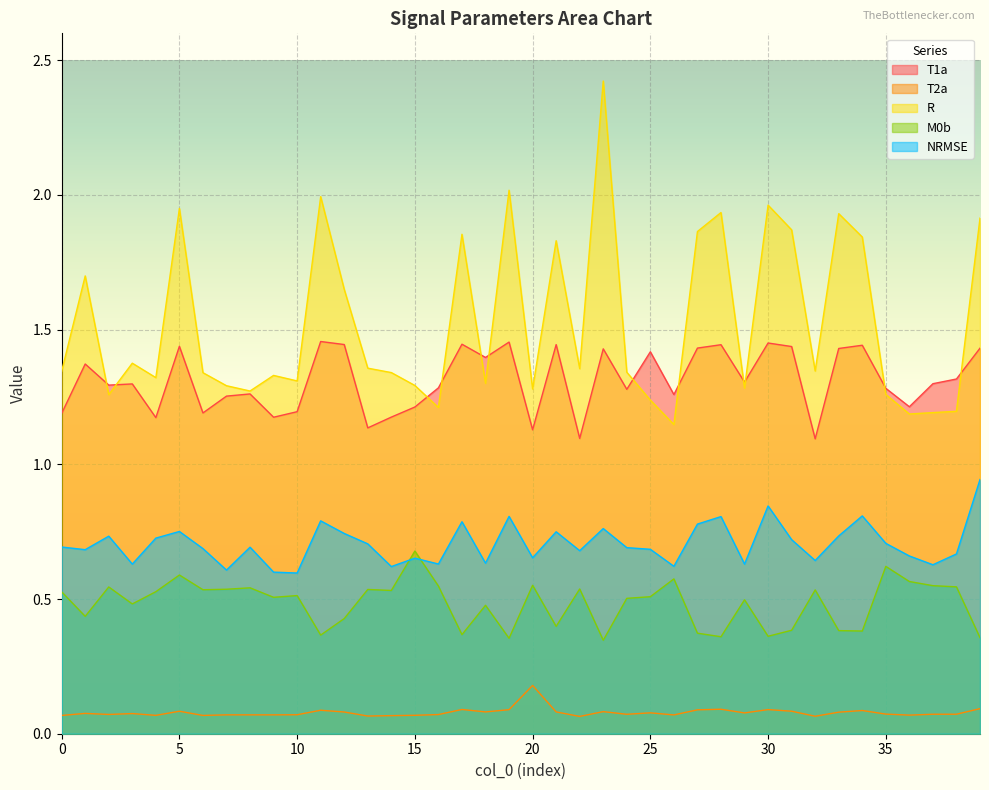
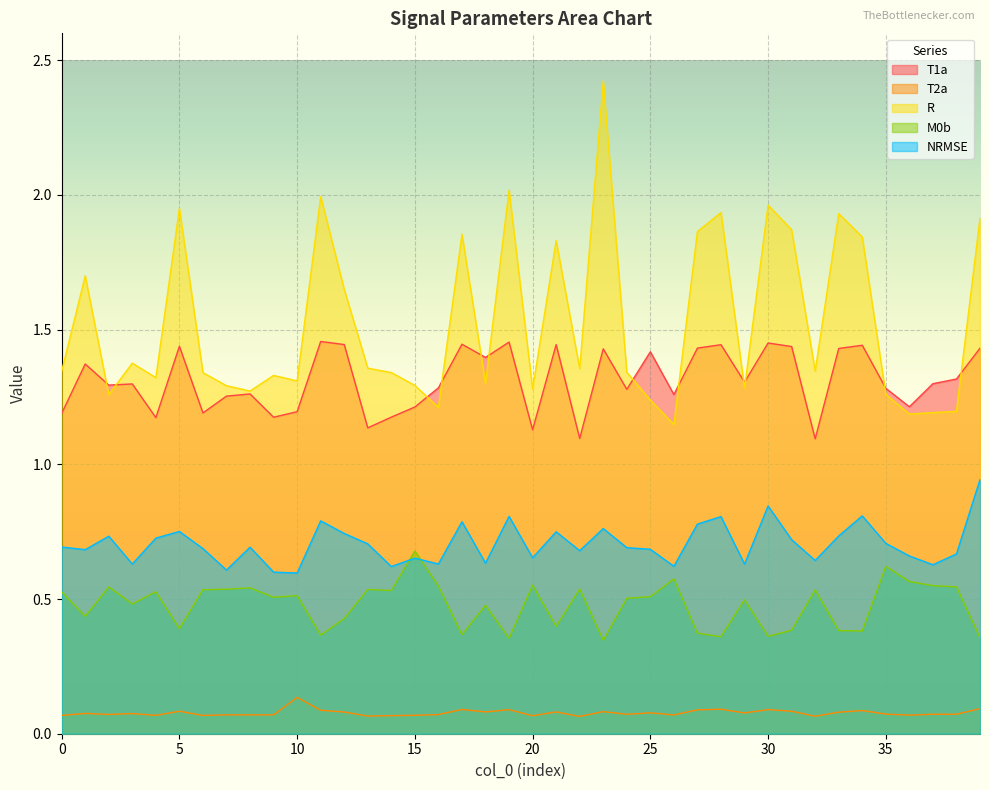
  {
    "T1a": {
      "0": 1.19,
      "5": 1.44,
      "10": 1.20,
      "15": 1.21,
      "20": 1.13,
      "25": 1.42,
      "30": 1.45,
      "35": 1.28
    },
    "T2a": {
      "0": 0.07,
      "5": 0.08,
-     "10": 0.07,
+     "10": 0.13,
      "15": 0.07,
-     "20": 0.18,
+     "20": 0.07,
      "25": 0.08,
      "30": 0.09,
      "35": 0.07
    },
    "R": {
      "0": 1.35,
      "5": 1.95,
      "10": 1.31,
      "15": 1.29,
      "20": 1.28,
      "25": 1.24,
      "30": 1.96,
      "35": 1.26
    },
    "M0b": {
      "0": 0.53,
-     "5": 0.59,
+     "5": 0.39,
      "10": 0.51,
      "15": 0.68,
      "20": 0.55,
      "25": 0.51,
      "30": 0.36,
      "35": 0.62
    },
    "NRMSE": {
      "0": 0.69,
      "5": 0.75,
      "10": 0.60,
      "15": 0.65,
      "20": 0.65,
      "25": 0.68,
      "30": 0.85,
      "35": 0.71
    }
  }
